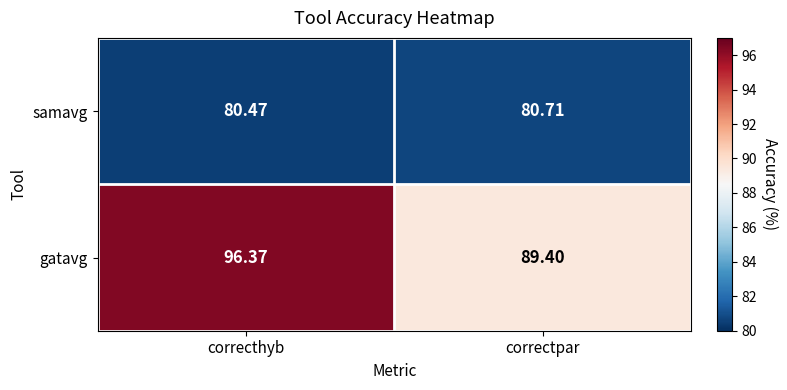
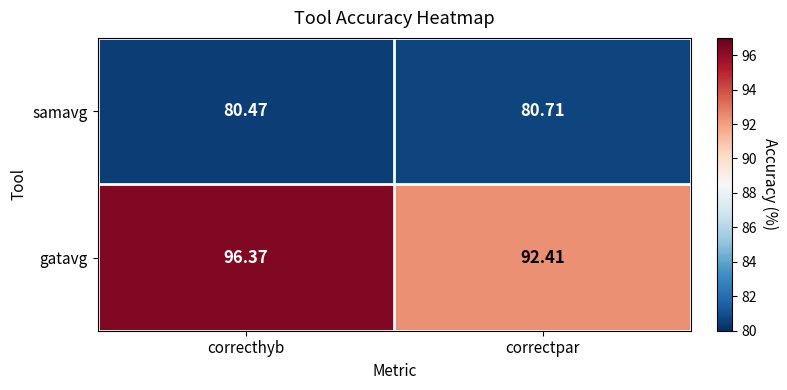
  {
    "samavg": {
      "correcthyb": 80.47,
      "correctpar": 80.71
    },
    "gatavg": {
      "correcthyb": 96.37,
-     "correctpar": 89.40
+     "correctpar": 92.41
    }
  }
